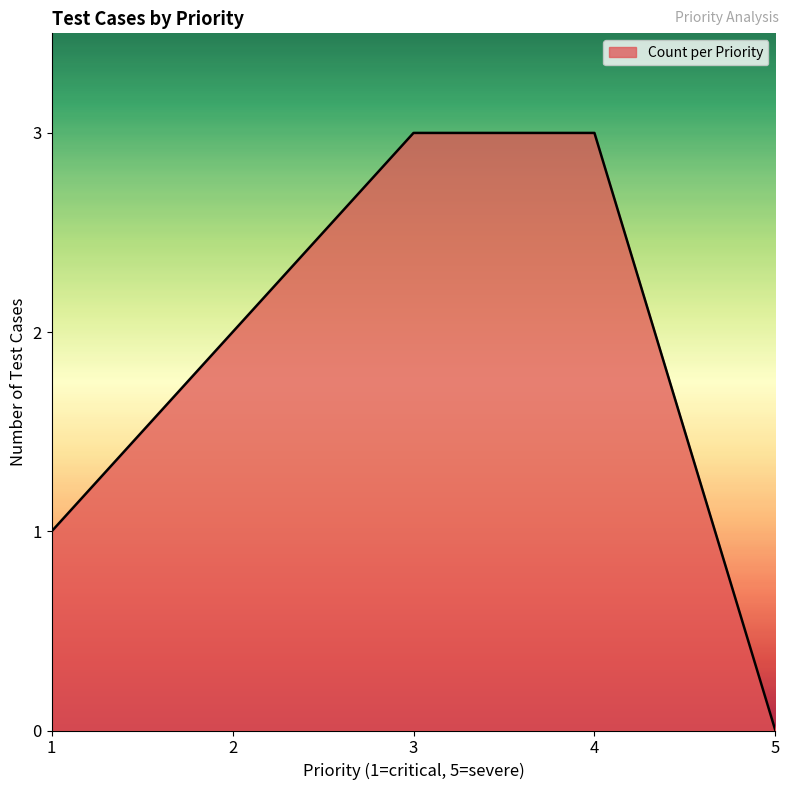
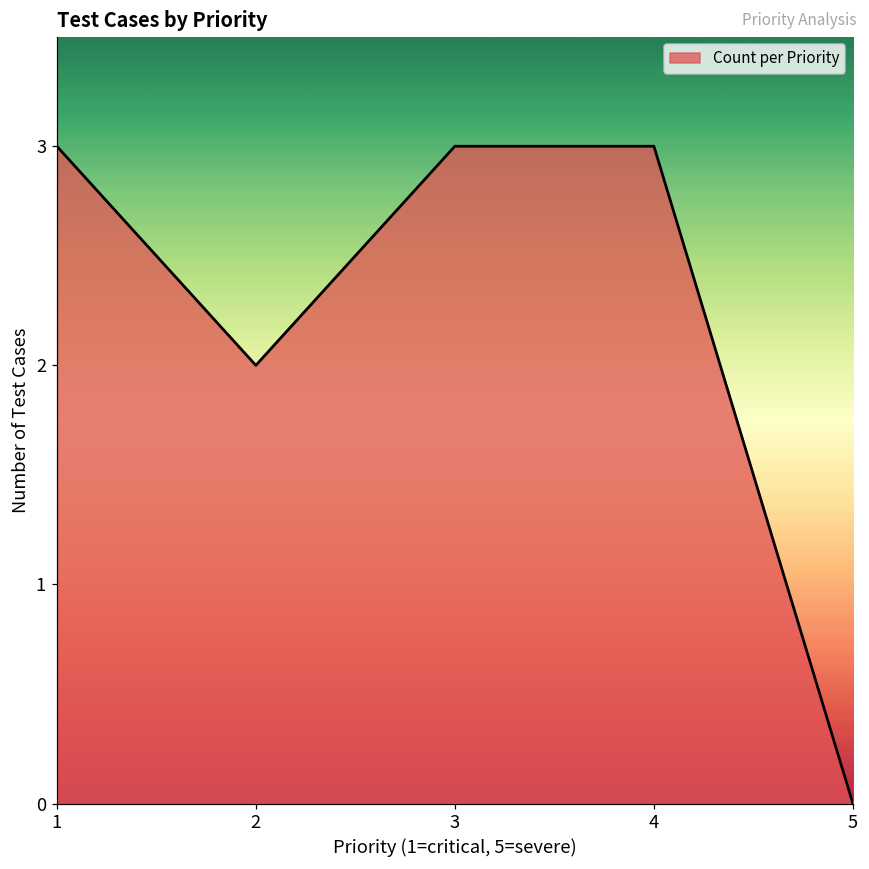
  {
-   "1": 1,
+   "1": 3,
    "2": 2,
    "3": 3,
    "4": 3,
    "5": 0
  }
